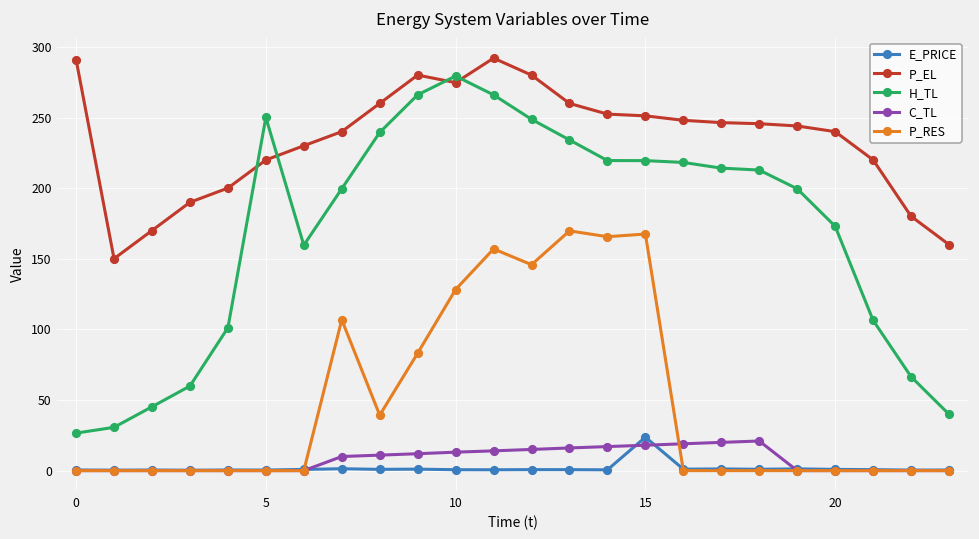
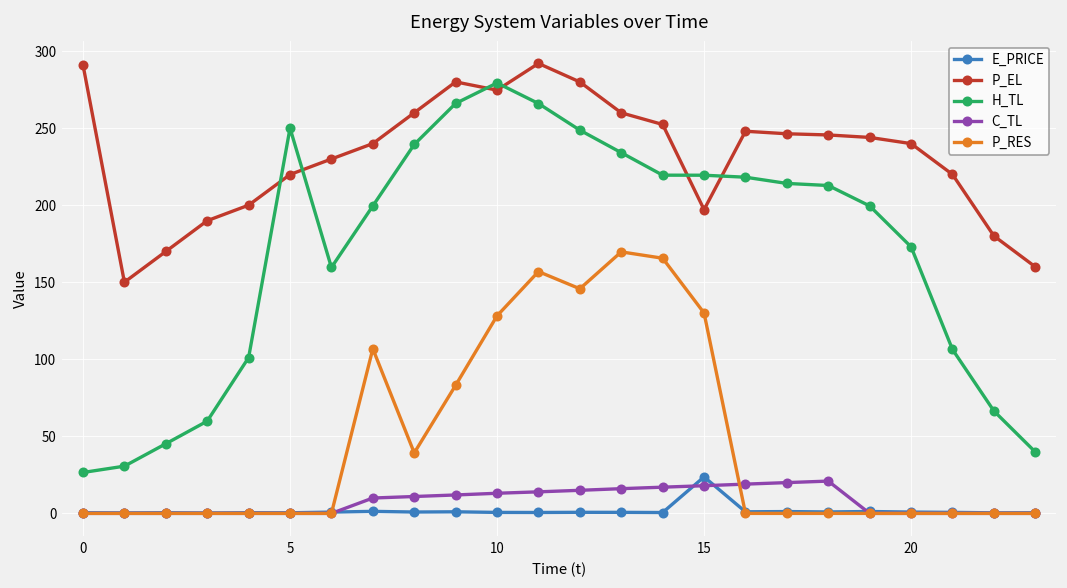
  {
    "E_PRICE": {
      "10": 1,
      "15": 24
    },
    "P_EL": {
      "0": 291,
      "5": 220,
      "10": 275,
-     "15": 251,
+     "15": 197,
      "20": 240
    },
    "H_TL": {
      "0": 27,
      "5": 250,
      "10": 279,
      "15": 219,
      "20": 173
    },
    "C_TL": {
      "10": 13,
      "15": 18
    },
    "P_RES": {
      "10": 128,
-     "15": 167
+     "15": 130
    }
  }
